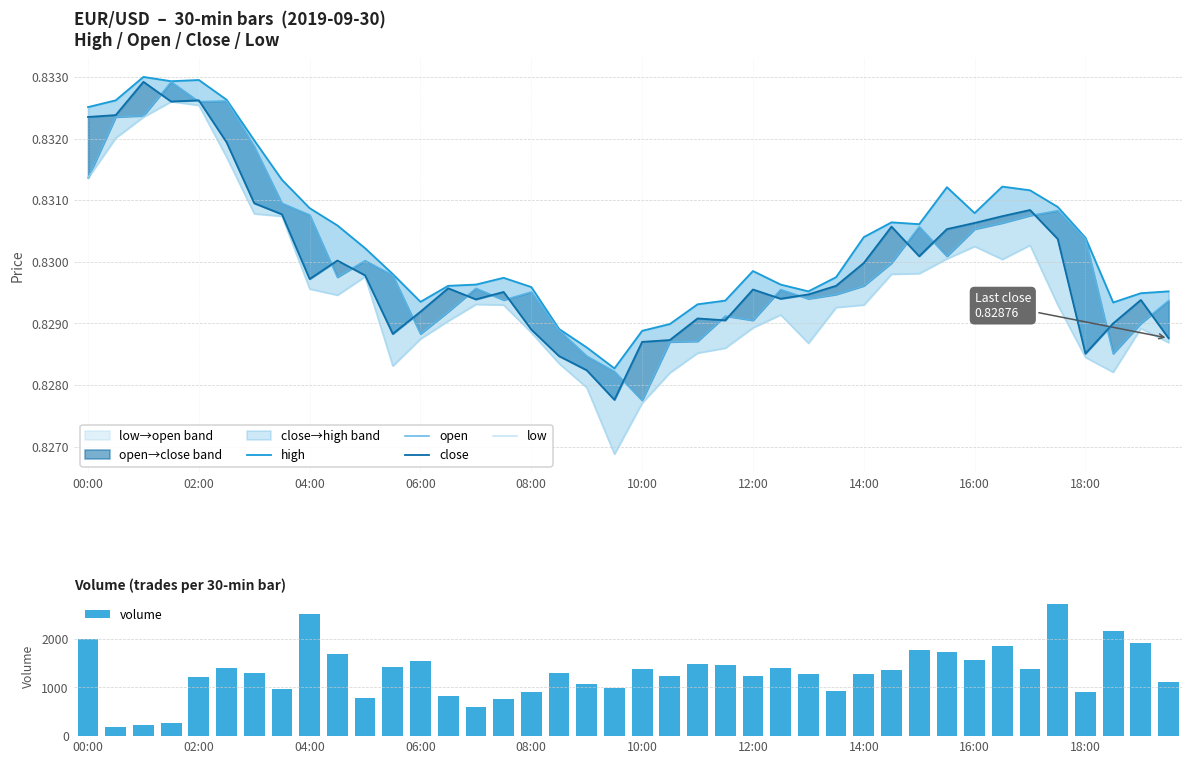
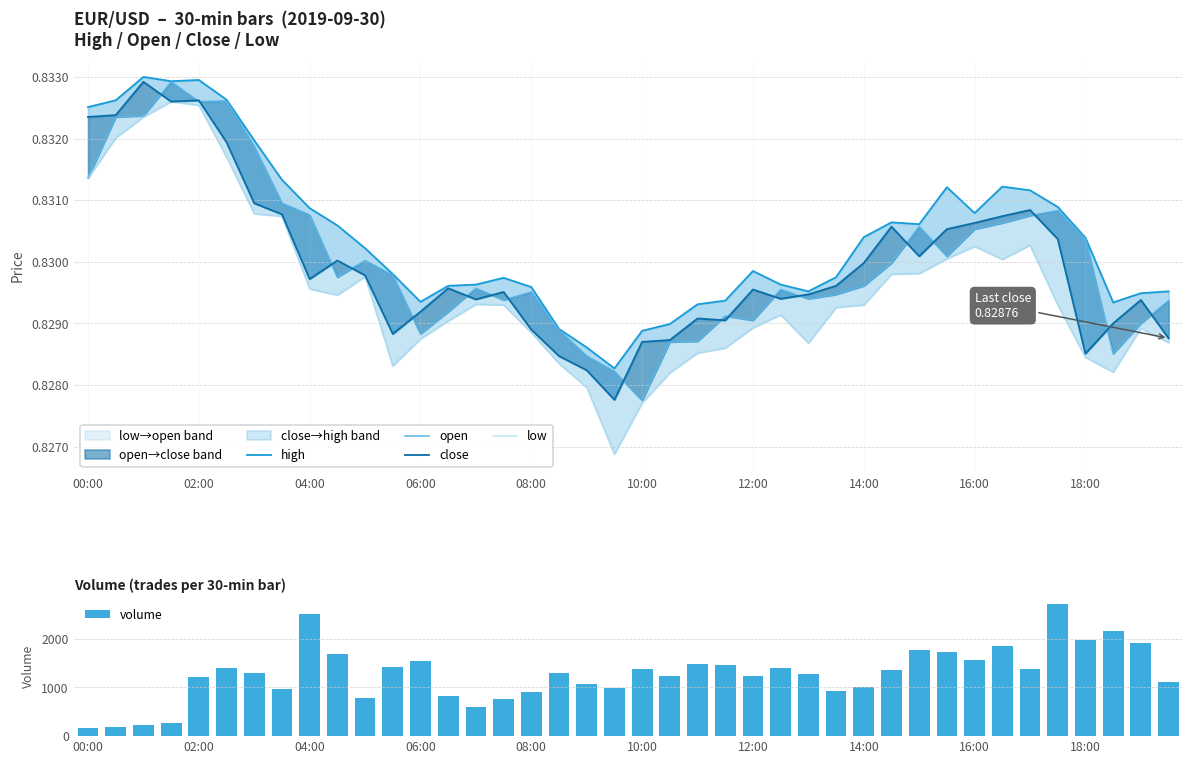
  {
    "Volume (trades per 30-min bar)": {
-     "00:00": 2000,
+     "00:00": 200,
      "02:00": 1200,
      "04:00": 2500,
      "06:00": 1500,
      "08:00": 900,
      "10:00": 1400,
      "12:00": 1200,
-     "14:00": 1300,
+     "14:00": 1000,
      "16:00": 1600,
-     "18:00": 900
+     "18:00": 2000
    }
  }
